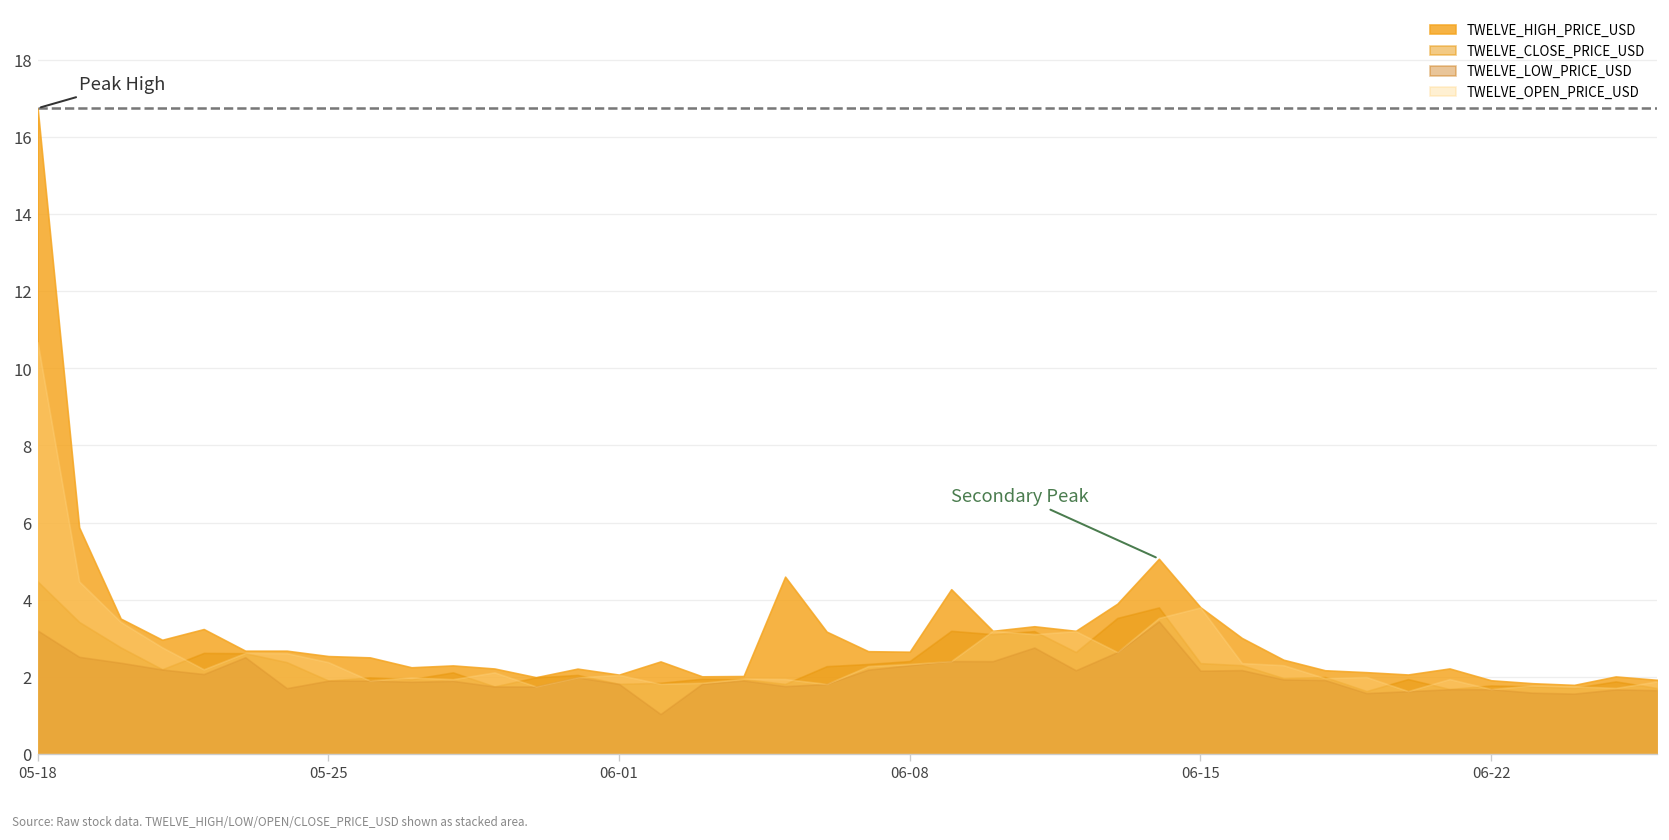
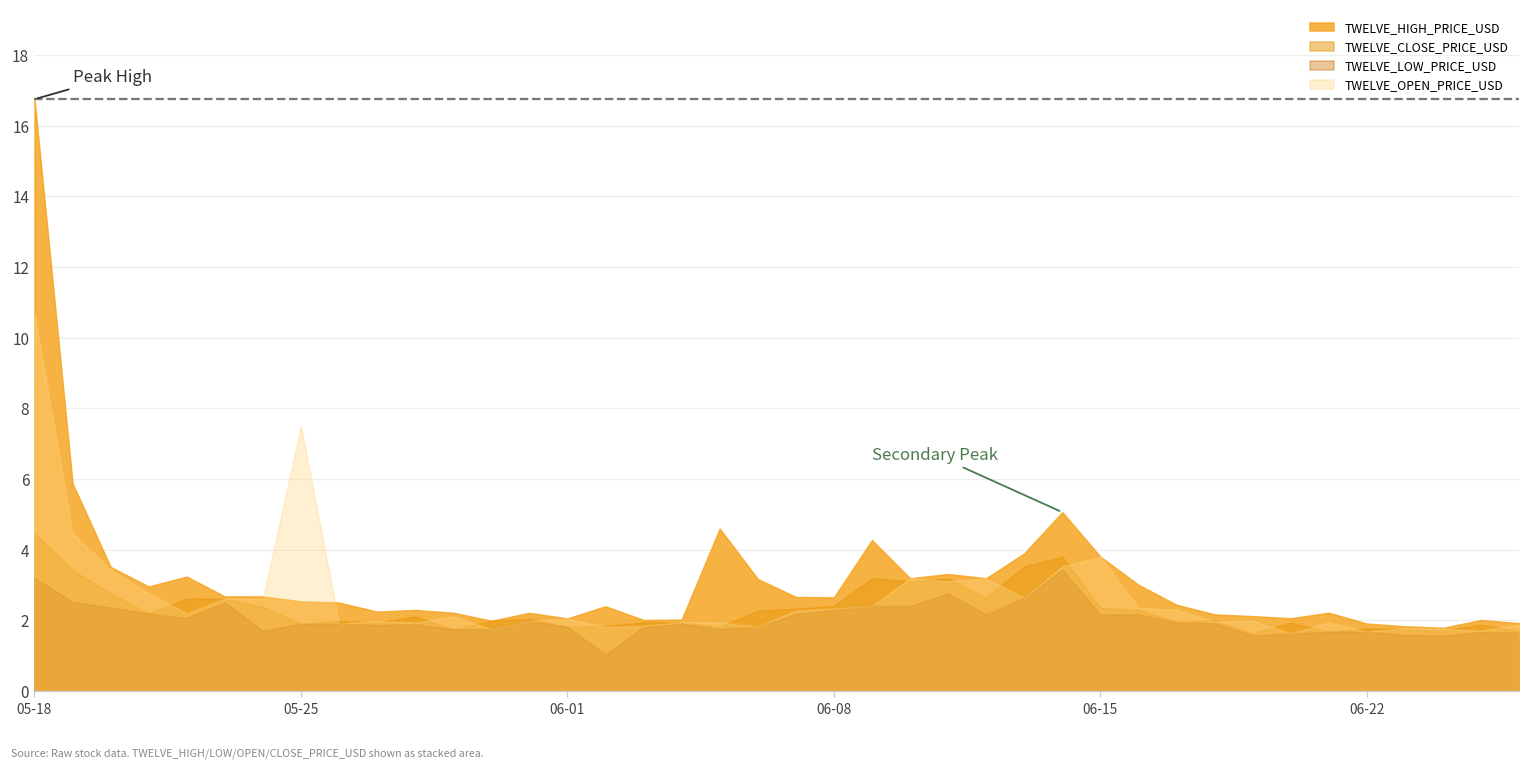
  {
    "TWELVE_OPEN_PRICE_USD": {
      "05-18": 10.7,
-     "05-25": 2.4
+     "05-25": 7.5
    }
  }
